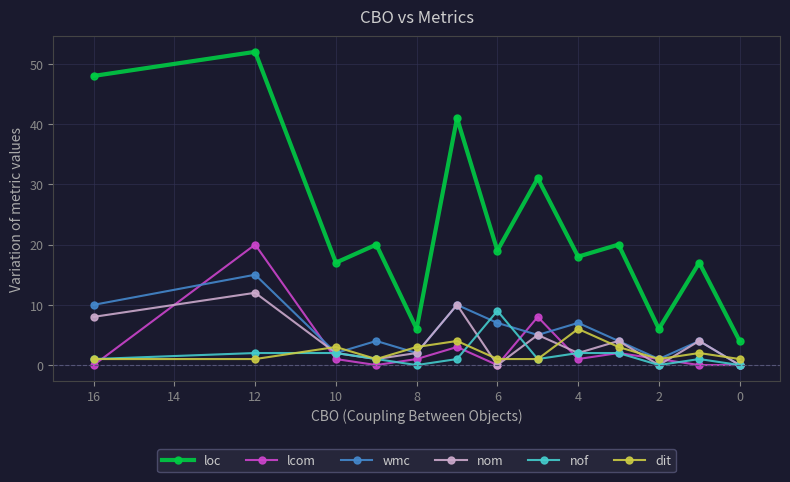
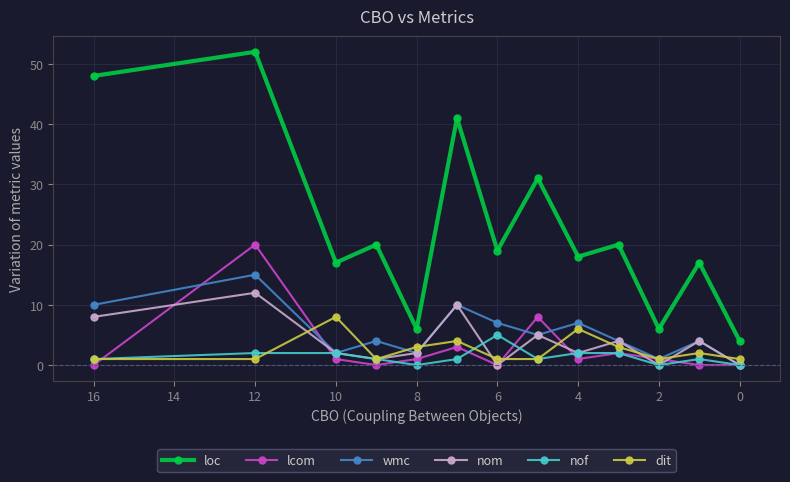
  {
    "loc": {
      "16": 48,
      "12": 52,
      "10": 17,
      "8": 6,
      "6": 19,
      "4": 18,
      "2": 6,
      "0": 4
    },
    "lcom": {
      "16": 0,
      "12": 20,
      "10": 1,
      "8": 1,
      "4": 1
    },
    "wmc": {
      "16": 10,
      "12": 15,
      "6": 7,
      "4": 7
    },
    "nom": {
      "16": 8,
      "12": 12
    },
    "nof": {
      "12": 2,
      "8": 0,
-     "6": 9
+     "6": 5
    },
    "dit": {
      "12": 1,
-     "10": 3,
+     "10": 8,
      "8": 3,
      "6": 1,
      "4": 6,
      "0": 1
    }
  }
